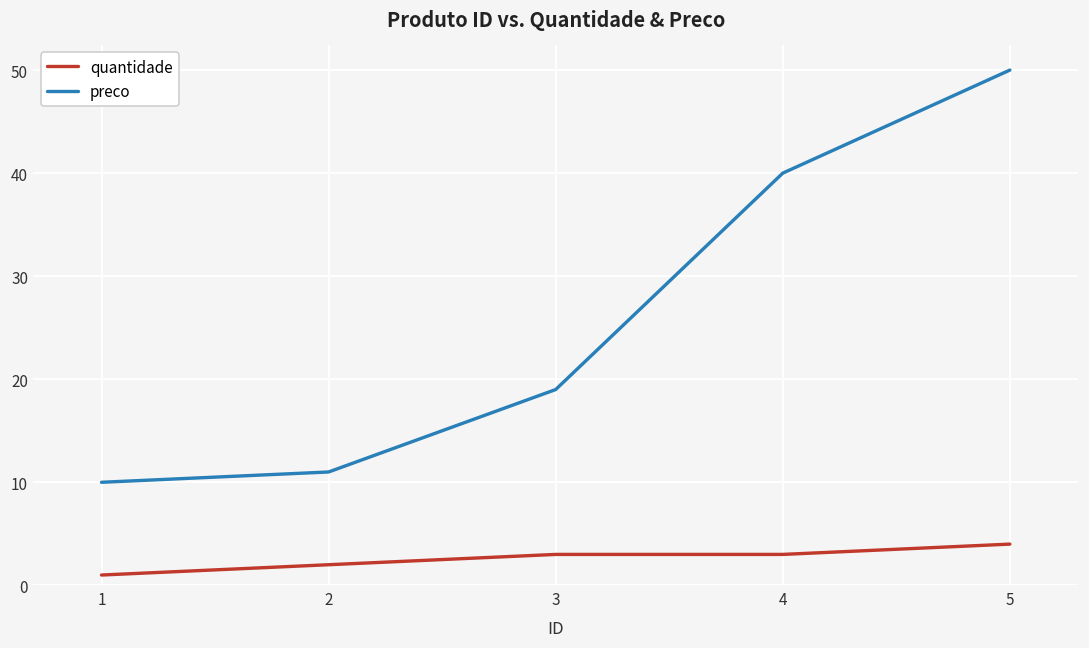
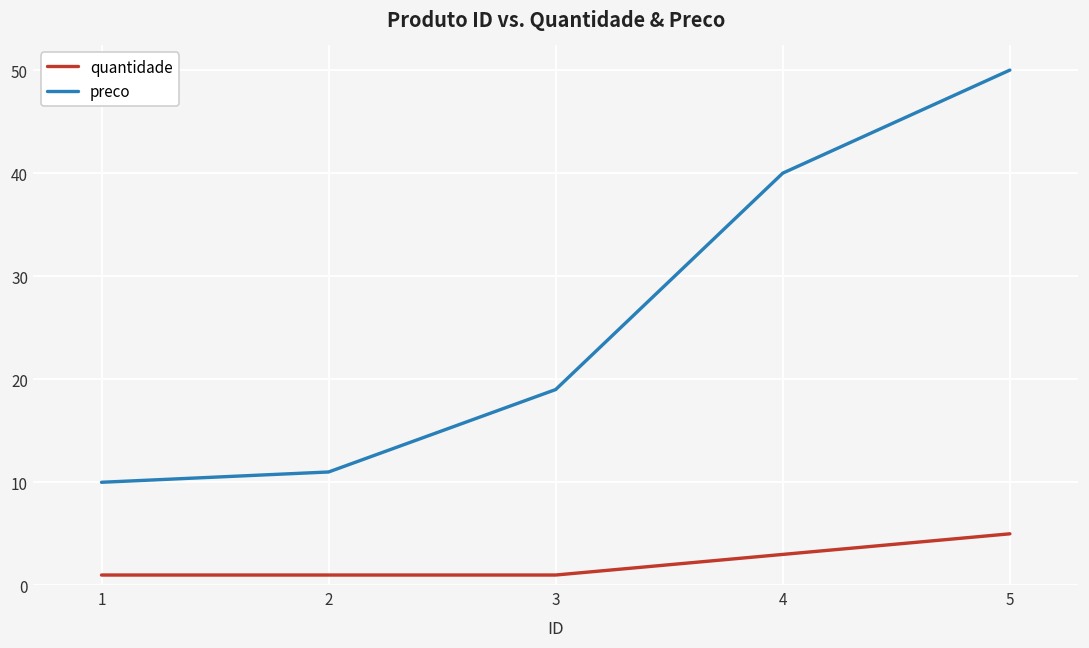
  {
    "quantidade": {
      "1": 1,
-     "2": 2,
-     "3": 3,
+     "2": 1,
+     "3": 1,
      "4": 3,
-     "5": 4
+     "5": 5
    },
    "preco": {
      "1": 10,
      "2": 11,
      "3": 19,
      "4": 40,
      "5": 50
    }
  }
